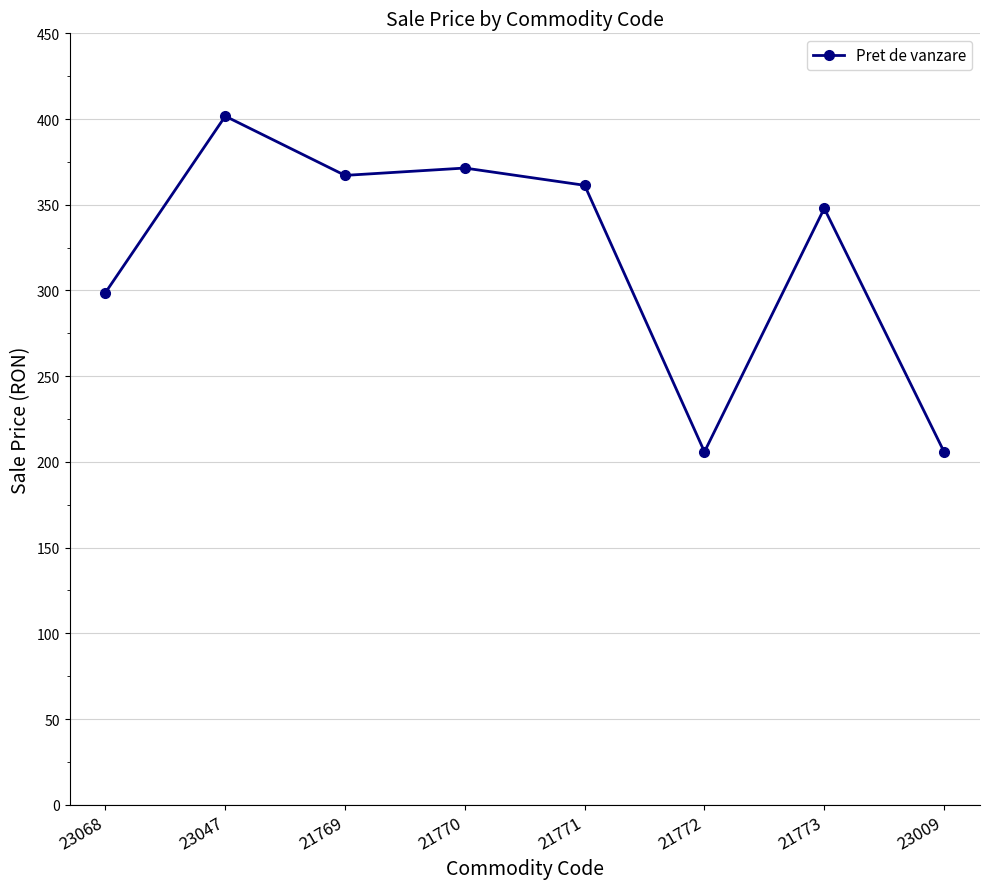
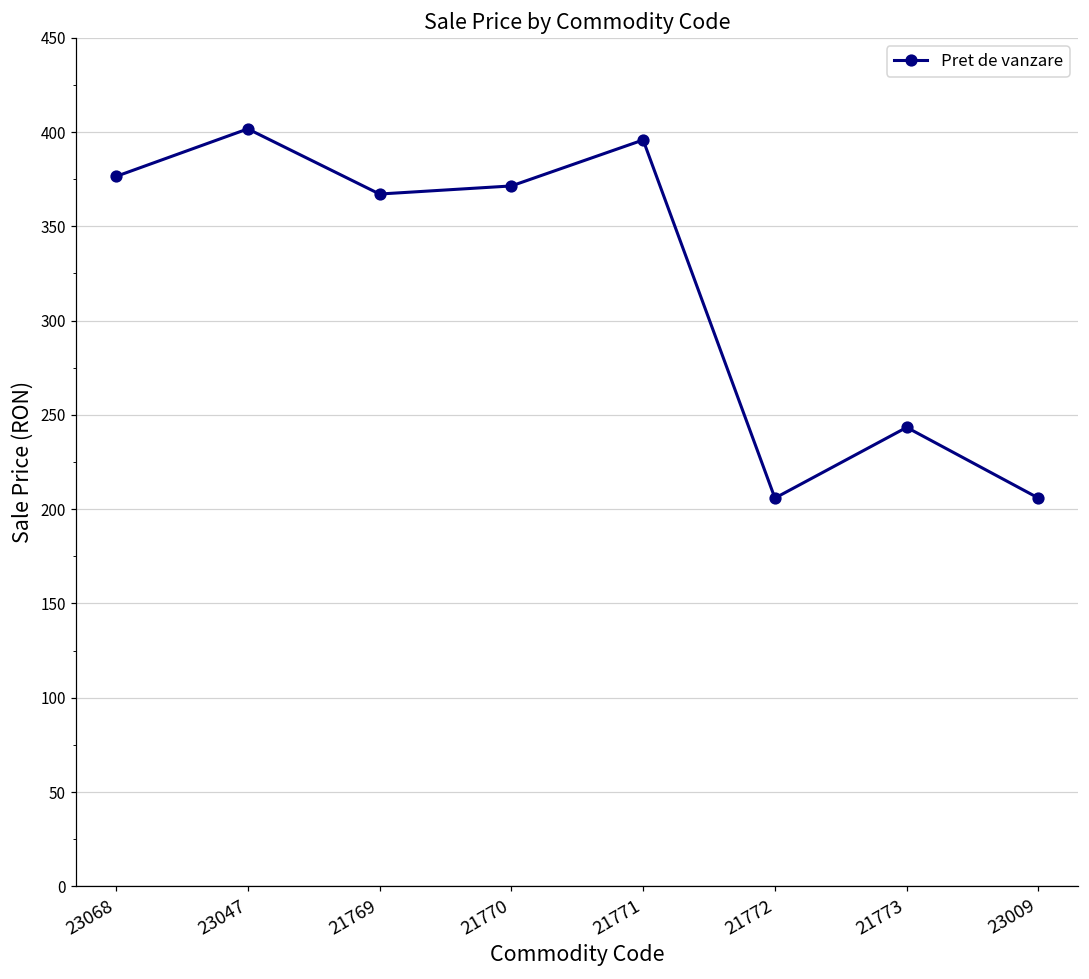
  {
-   "23068": 299,
+   "23068": 376,
    "23047": 402,
    "21769": 367,
    "21770": 371,
-   "21771": 361,
+   "21771": 396,
    "21772": 206,
-   "21773": 348,
+   "21773": 243,
    "23009": 206
  }
